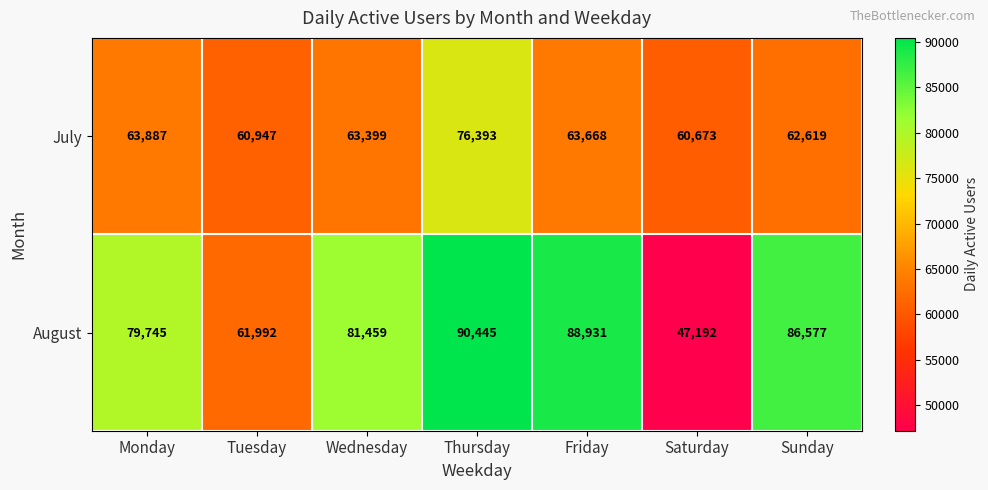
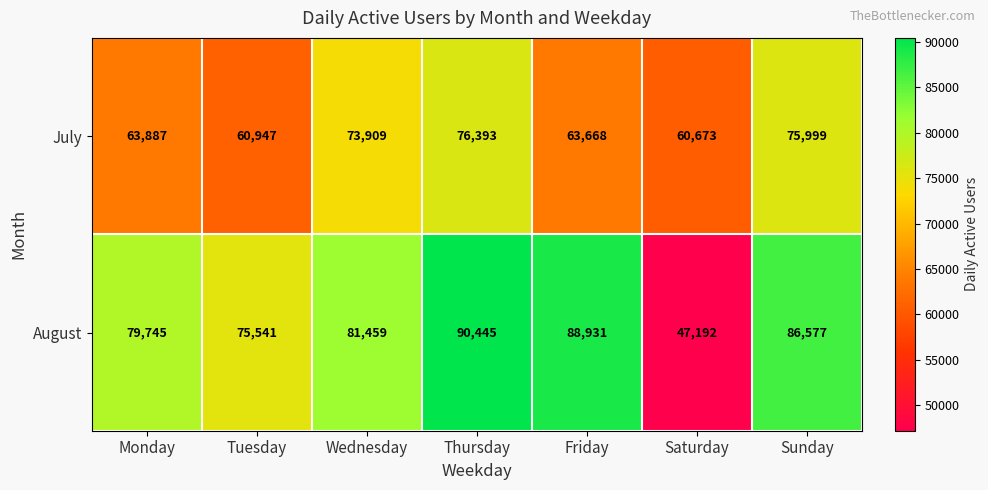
  {
    "July": {
      "Monday": "63,887",
      "Tuesday": "60,947",
-     "Wednesday": "63,399",
+     "Wednesday": "73,909",
      "Thursday": "76,393",
      "Friday": "63,668",
      "Saturday": "60,673",
-     "Sunday": "62,619"
+     "Sunday": "75,999"
    },
    "August": {
      "Monday": "79,745",
-     "Tuesday": "61,992",
+     "Tuesday": "75,541",
      "Wednesday": "81,459",
      "Thursday": "90,445",
      "Friday": "88,931",
      "Saturday": "47,192",
      "Sunday": "86,577"
    }
  }
